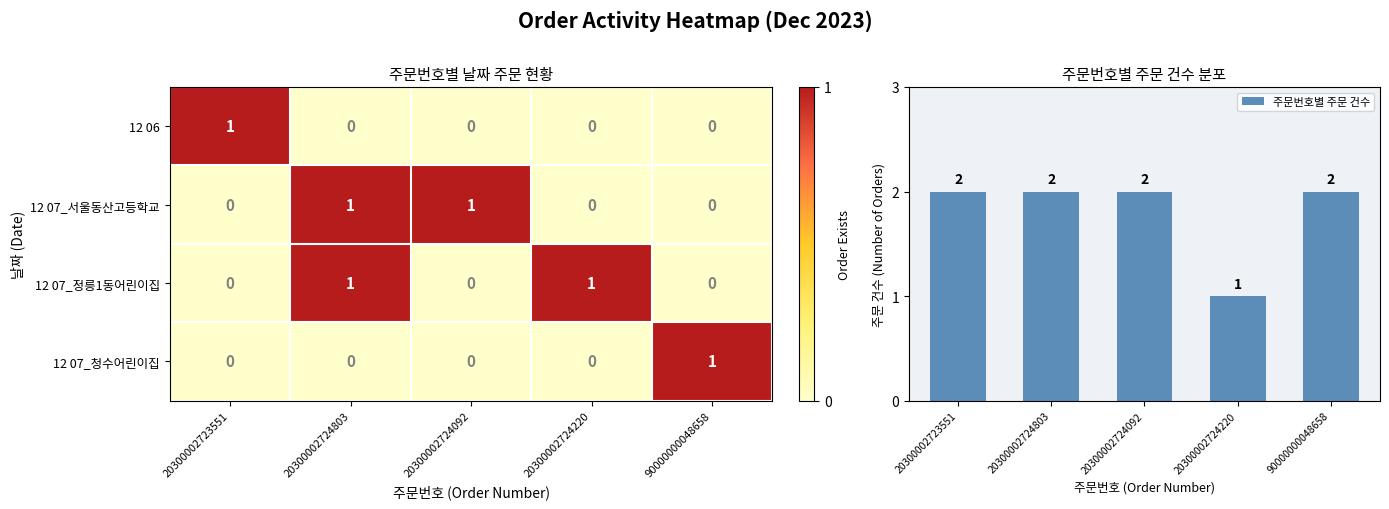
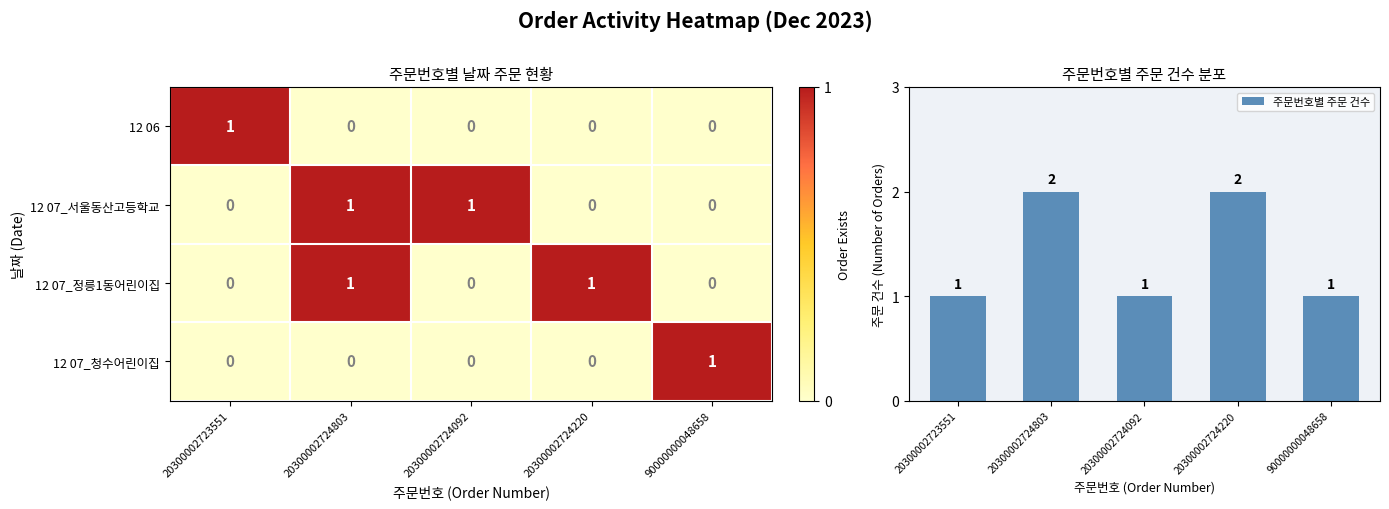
  {
    "주문번호별 날짜 주문 현황": {
      "12 06": {
        "20300002723551": 1,
        "20300002724803": 0,
        "20300002724092": 0,
        "20300002724220": 0,
        "90000000048658": 0
      },
      "12 07_서울동산고등학교": {
        "20300002723551": 0,
        "20300002724803": 1,
        "20300002724092": 1,
        "20300002724220": 0,
        "90000000048658": 0
      },
      "12 07_정릉1동어린이집": {
        "20300002723551": 0,
        "20300002724803": 1,
        "20300002724092": 0,
        "20300002724220": 1,
        "90000000048658": 0
      },
      "12 07_청수어린이집": {
        "20300002723551": 0,
        "20300002724803": 0,
        "20300002724092": 0,
        "20300002724220": 0,
        "90000000048658": 1
      }
    },
    "주문번호별 주문 건수 분포": {
-     "20300002723551": 2,
+     "20300002723551": 1,
      "20300002724803": 2,
-     "20300002724092": 2,
-     "20300002724220": 1,
-     "90000000048658": 2
+     "20300002724092": 1,
+     "20300002724220": 2,
+     "90000000048658": 1
    }
  }
